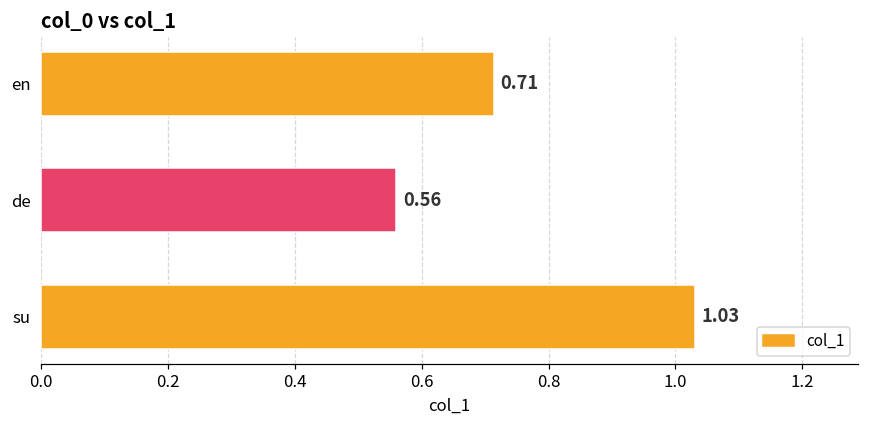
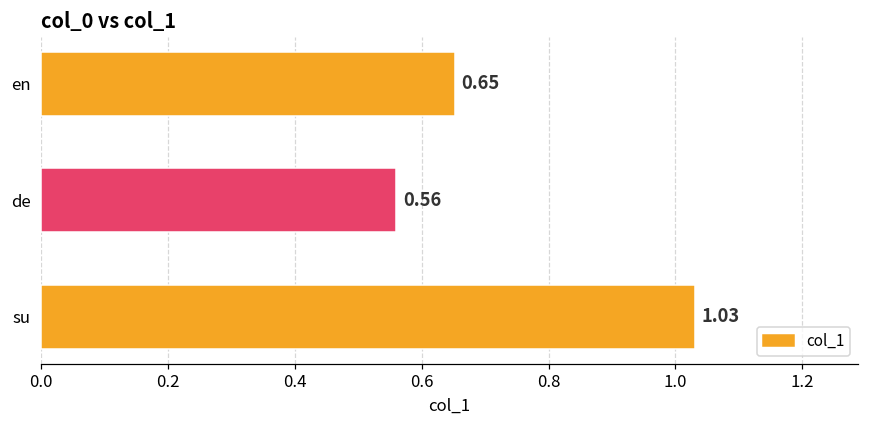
  {
-   "en": 0.71,
+   "en": 0.65,
    "de": 0.56,
    "su": 1.03
  }
